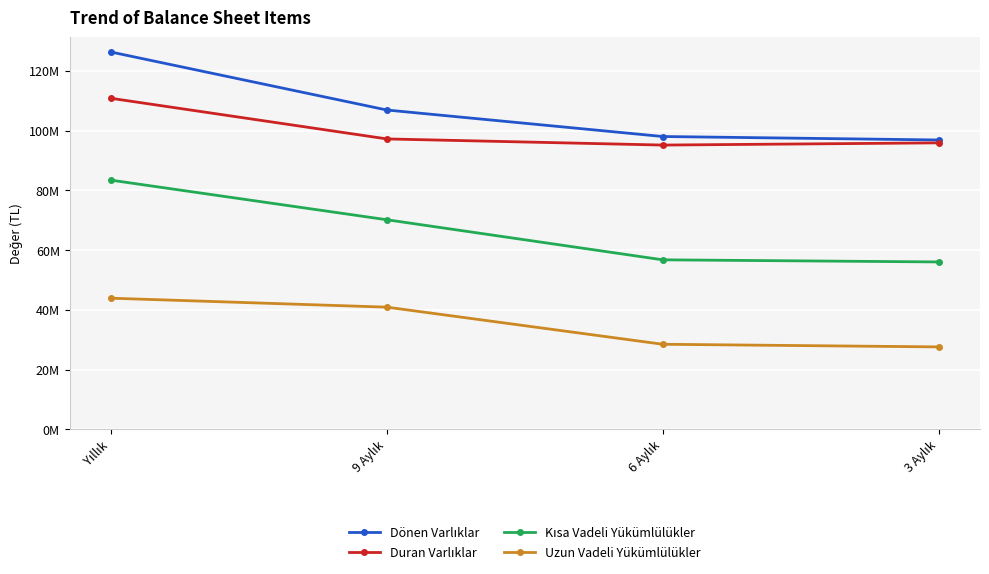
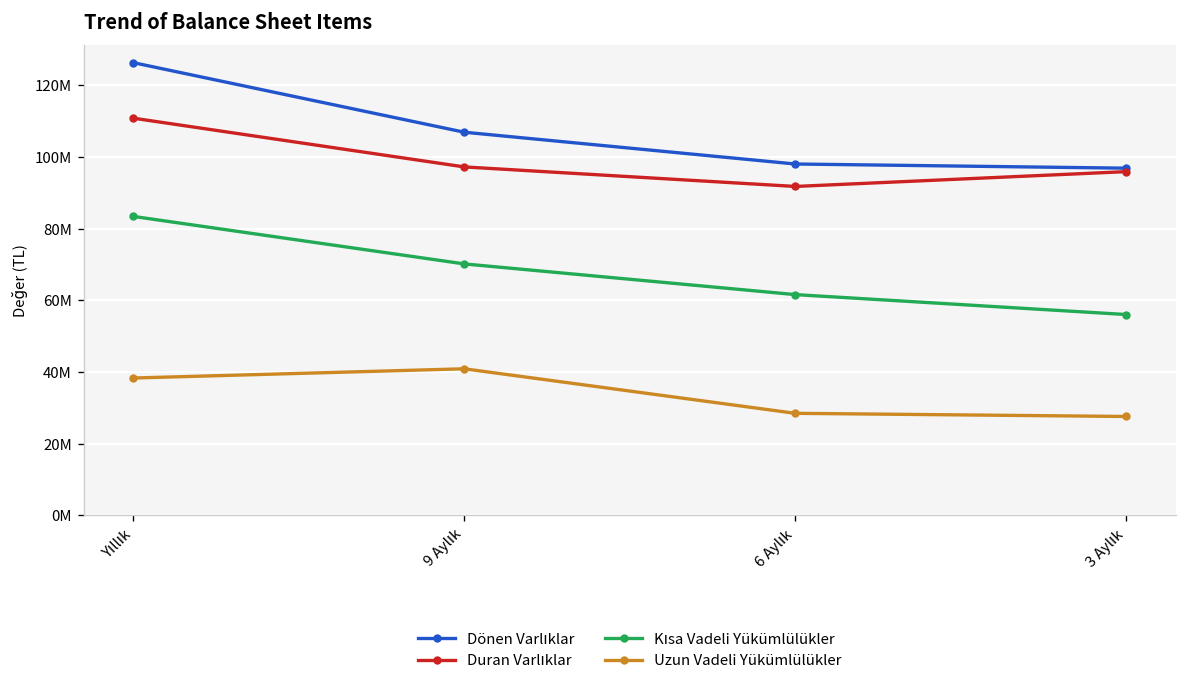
  {
    "Dönen Varlıklar": {
      "Yıllık": 126000000,
      "9 Aylık": 107000000,
      "6 Aylık": 98000000,
      "3 Aylık": 97000000
    },
    "Duran Varlıklar": {
      "Yıllık": 111000000,
      "9 Aylık": 97000000,
-     "6 Aylık": 95000000,
+     "6 Aylık": 92000000,
      "3 Aylık": 96000000
    },
    "Kısa Vadeli Yükümlülükler": {
      "Yıllık": 83000000,
      "9 Aylık": 70000000,
-     "6 Aylık": 57000000,
+     "6 Aylık": 62000000,
      "3 Aylık": 56000000
    },
    "Uzun Vadeli Yükümlülükler": {
-     "Yıllık": 44000000,
+     "Yıllık": 38000000,
      "9 Aylık": 41000000,
      "6 Aylık": 28000000,
      "3 Aylık": 28000000
    }
  }
